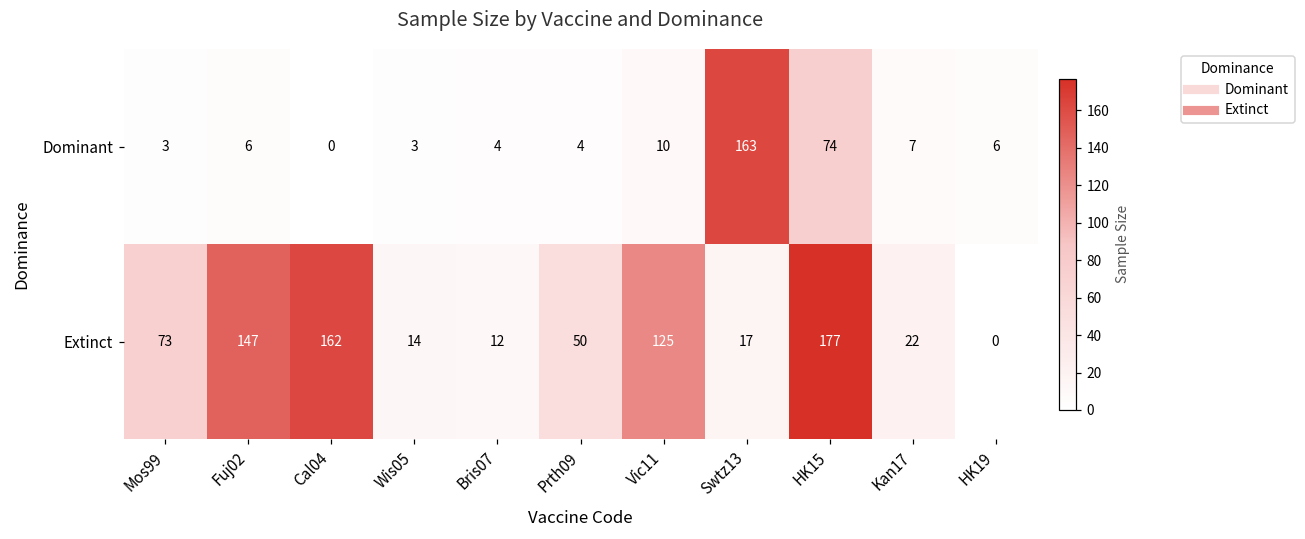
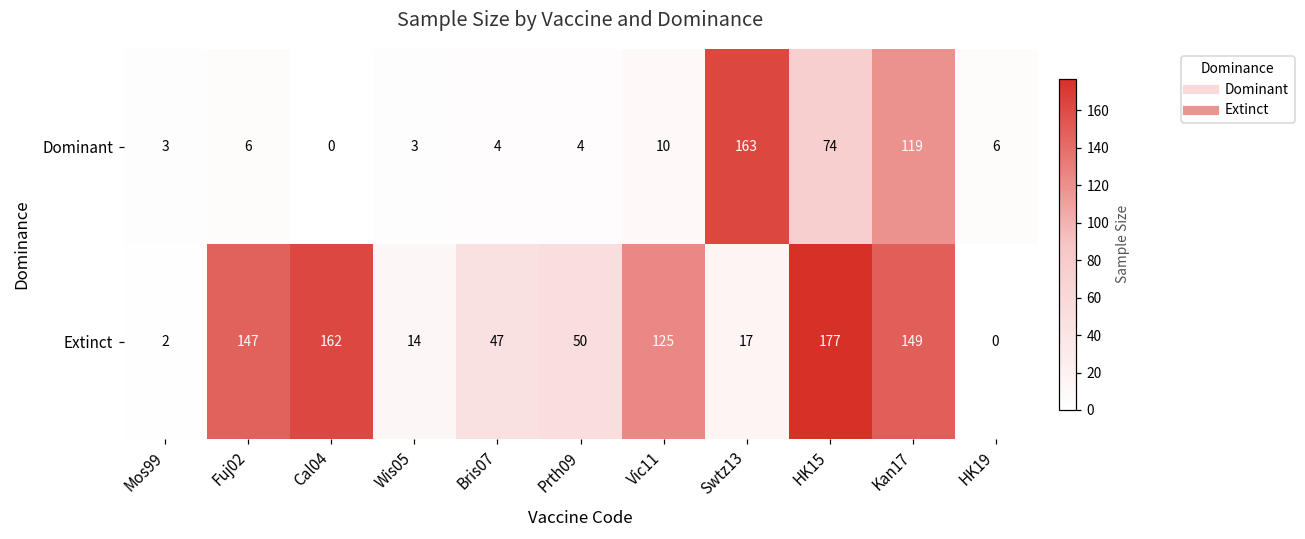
  {
    "Dominant": {
      "Mos99": 3,
      "Fuj02": 6,
      "Cal04": 0,
      "Wis05": 3,
      "Bris07": 4,
      "Prth09": 4,
      "Vic11": 10,
      "Swtz13": 163,
      "HK15": 74,
-     "Kan17": 7,
+     "Kan17": 119,
      "HK19": 6
    },
    "Extinct": {
-     "Mos99": 73,
+     "Mos99": 2,
      "Fuj02": 147,
      "Cal04": 162,
      "Wis05": 14,
-     "Bris07": 12,
+     "Bris07": 47,
      "Prth09": 50,
      "Vic11": 125,
      "Swtz13": 17,
      "HK15": 177,
-     "Kan17": 22,
+     "Kan17": 149,
      "HK19": 0
    }
  }
